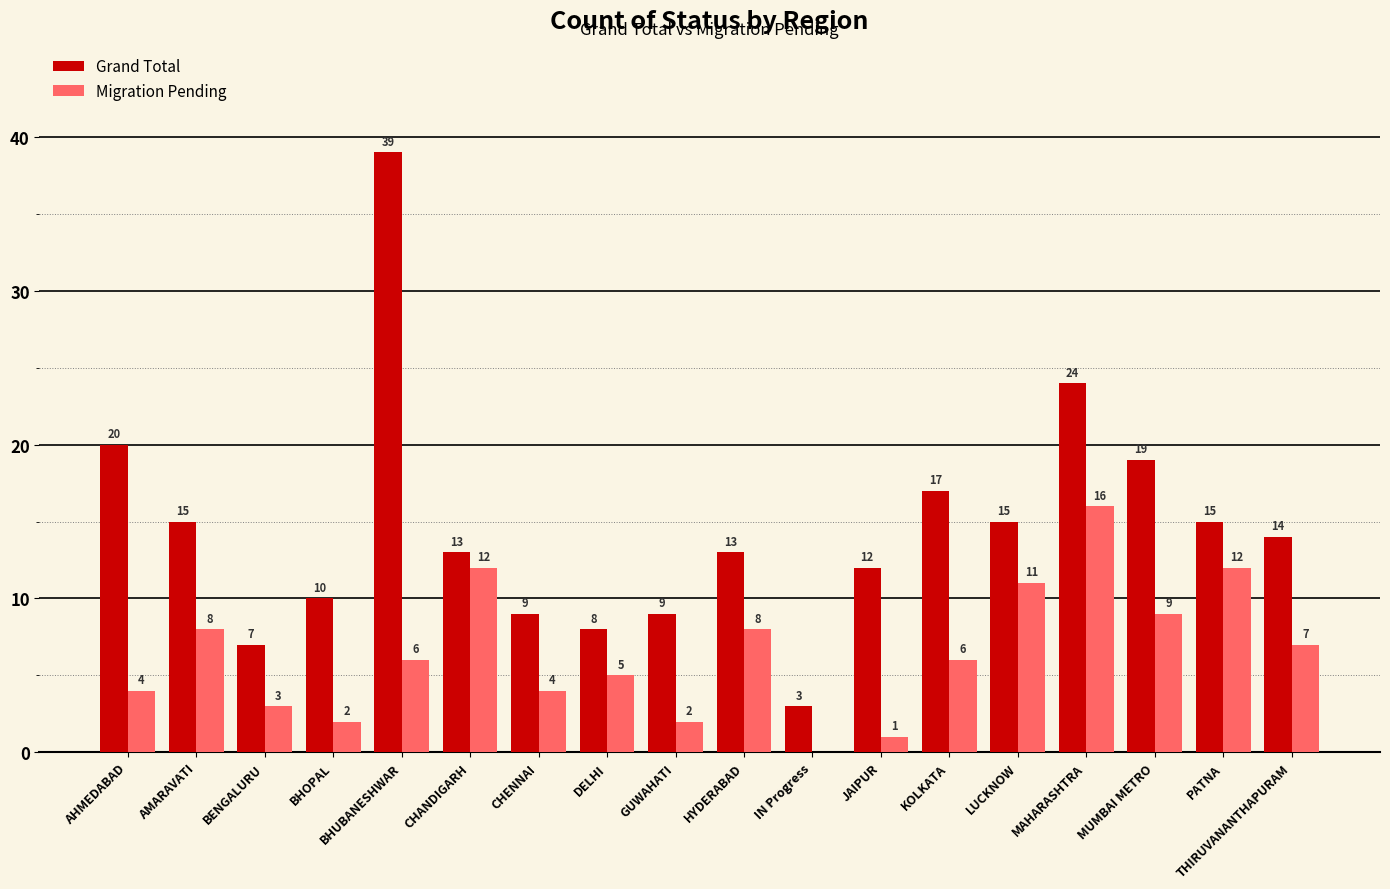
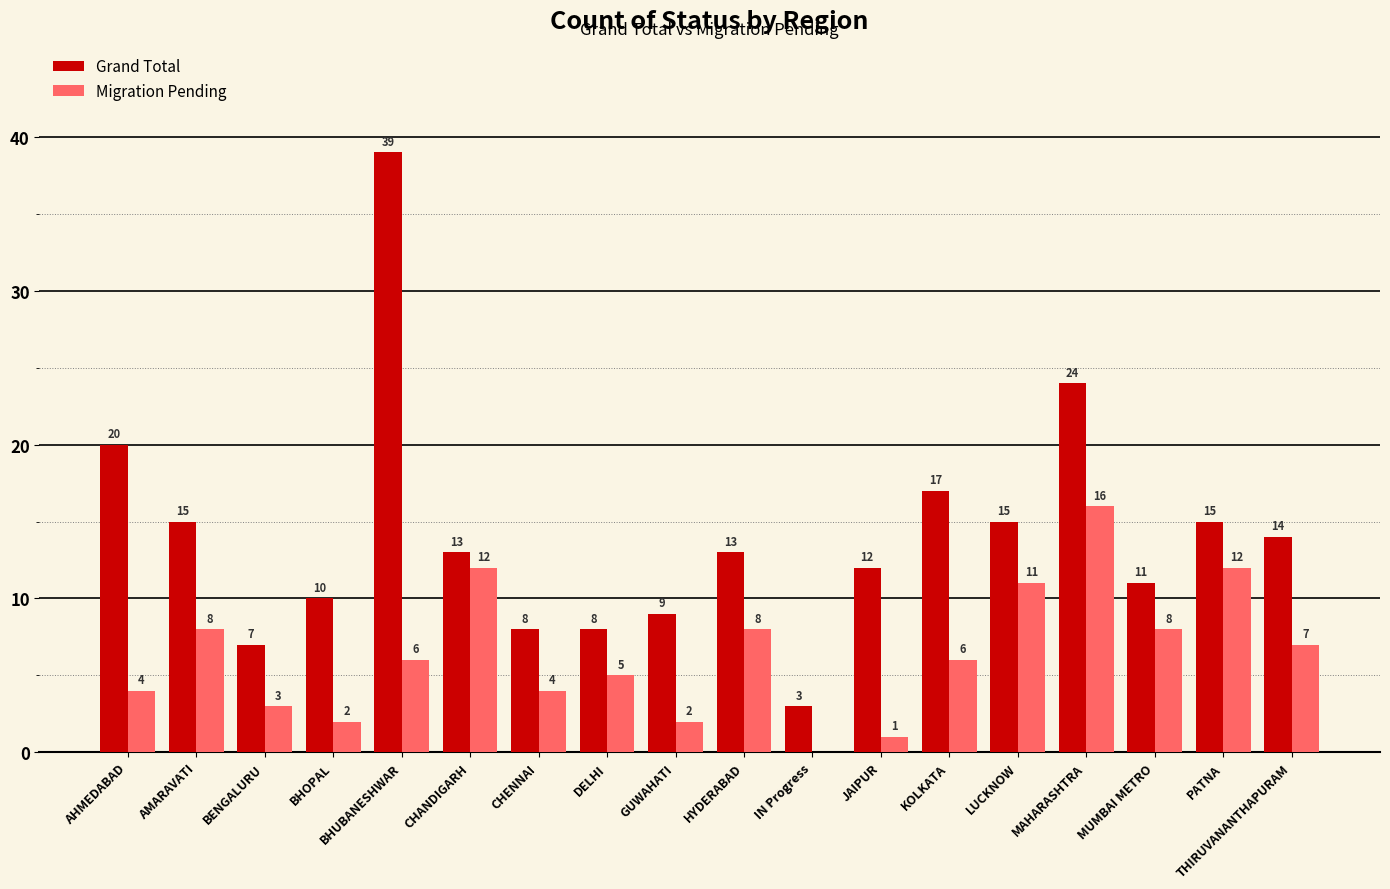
  {
    "Grand Total": {
      "AHMEDABAD": 20,
      "AMARAVATI": 15,
      "BENGALURU": 7,
      "BHOPAL": 10,
      "BHUBANESHWAR": 39,
      "CHANDIGARH": 13,
-     "CHENNAI": 9,
+     "CHENNAI": 8,
      "DELHI": 8,
      "GUWAHATI": 9,
      "HYDERABAD": 13,
      "IN Progress": 3,
      "JAIPUR": 12,
      "KOLKATA": 17,
      "LUCKNOW": 15,
      "MAHARASHTRA": 24,
-     "MUMBAI METRO": 19,
+     "MUMBAI METRO": 11,
      "PATNA": 15,
      "THIRUVANANTHAPURAM": 14
    },
    "Migration Pending": {
      "AHMEDABAD": 4,
      "AMARAVATI": 8,
      "BENGALURU": 3,
      "BHOPAL": 2,
      "BHUBANESHWAR": 6,
      "CHANDIGARH": 12,
      "CHENNAI": 4,
      "DELHI": 5,
      "GUWAHATI": 2,
      "HYDERABAD": 8,
      "JAIPUR": 1,
      "KOLKATA": 6,
      "LUCKNOW": 11,
      "MAHARASHTRA": 16,
-     "MUMBAI METRO": 9,
+     "MUMBAI METRO": 8,
      "PATNA": 12,
      "THIRUVANANTHAPURAM": 7
    }
  }
